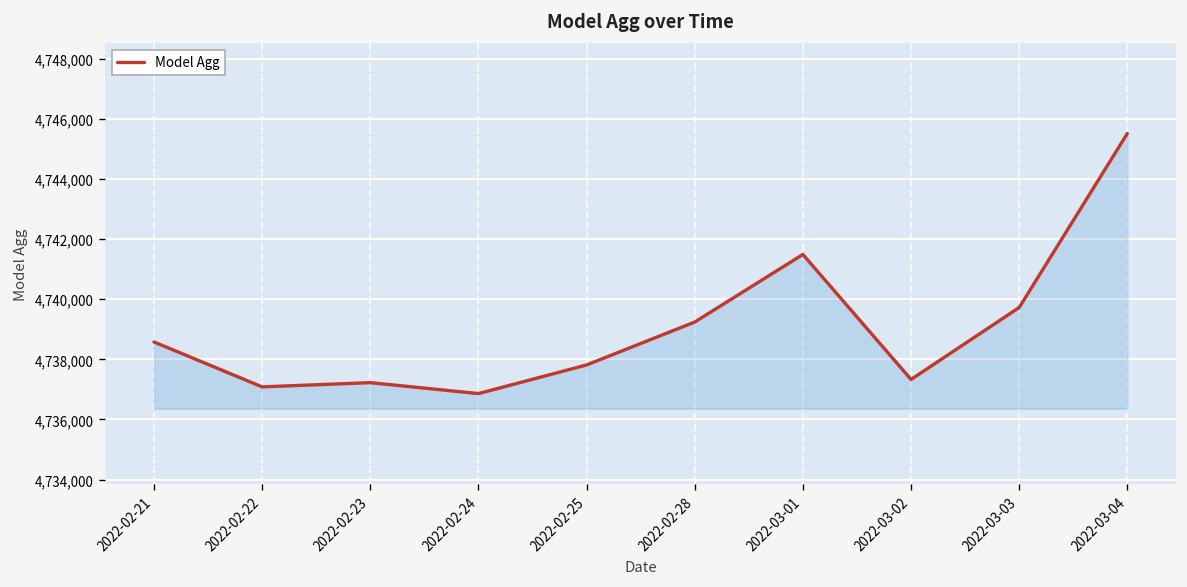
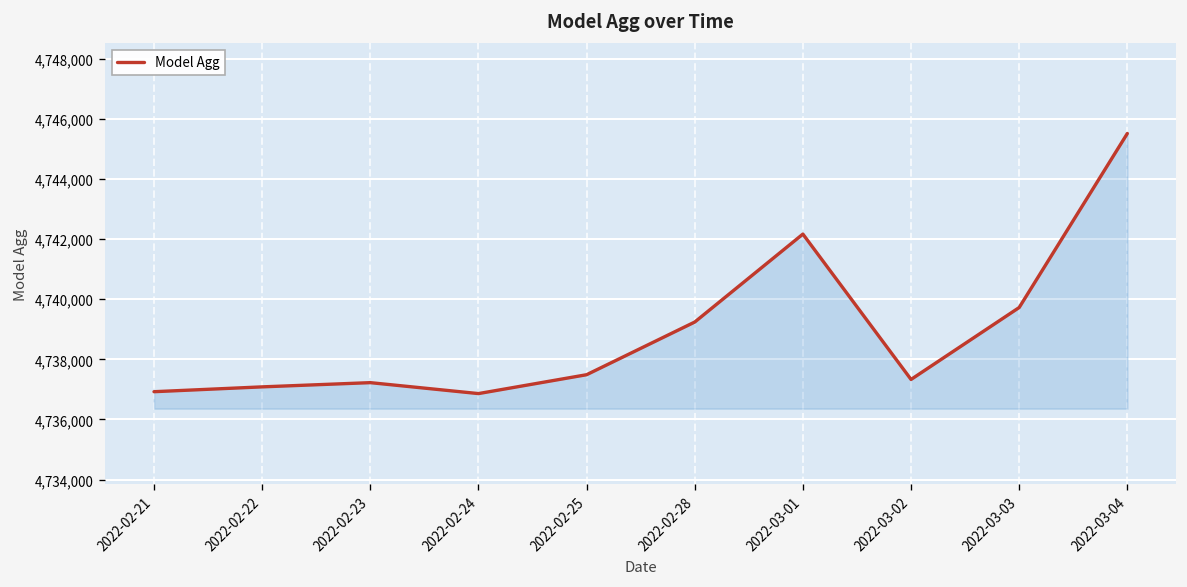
  {
-   "2022-02-21": "4,738,600",
+   "2022-02-21": "4,736,900",
    "2022-02-22": "4,737,100",
    "2022-02-23": "4,737,200",
    "2022-02-24": "4,736,900",
-   "2022-02-25": "4,737,800",
+   "2022-02-25": "4,737,500",
    "2022-02-28": "4,739,200",
-   "2022-03-01": "4,741,500",
+   "2022-03-01": "4,742,200",
    "2022-03-02": "4,737,300",
    "2022-03-03": "4,739,700",
    "2022-03-04": "4,745,500"
  }
